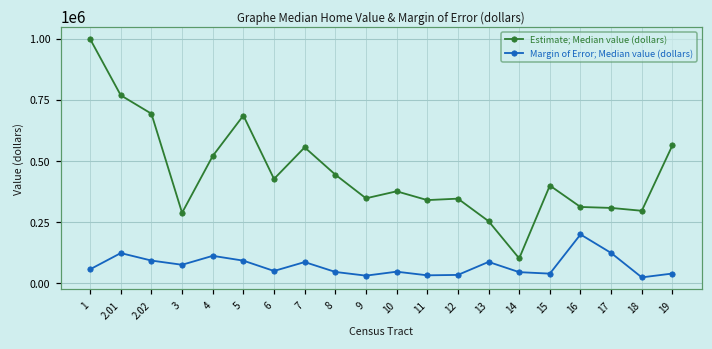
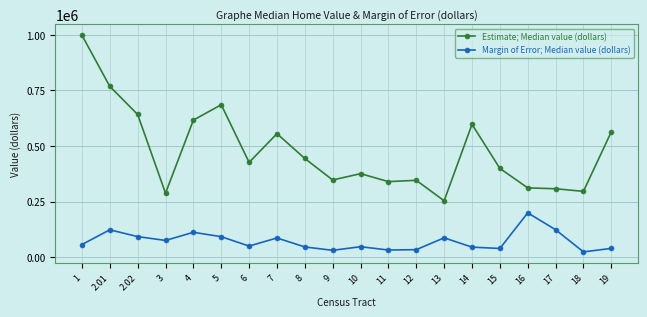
  {
    "Estimate; Median value (dollars)": {
      "1": 1000000,
      "2.01": 770000,
-     "2.02": 690000,
+     "2.02": 640000,
      "3": 290000,
-     "4": 520000,
+     "4": 620000,
      "5": 690000,
      "6": 430000,
      "7": 560000,
      "8": 440000,
      "9": 350000,
      "10": 380000,
      "11": 340000,
      "12": 350000,
      "13": 250000,
-     "14": 100000,
+     "14": 600000,
      "15": 400000,
      "16": 310000,
      "17": 310000,
      "18": 300000,
      "19": 560000
    },
    "Margin of Error; Median value (dollars)": {
      "1": 60000,
      "2.01": 120000,
      "2.02": 90000,
      "3": 80000,
      "4": 110000,
      "5": 90000,
      "6": 50000,
      "7": 90000,
      "8": 50000,
      "9": 30000,
      "10": 50000,
      "11": 30000,
      "12": 30000,
      "13": 90000,
      "14": 50000,
      "15": 40000,
      "16": 200000,
      "17": 120000,
      "18": 20000,
      "19": 40000
    }
  }
